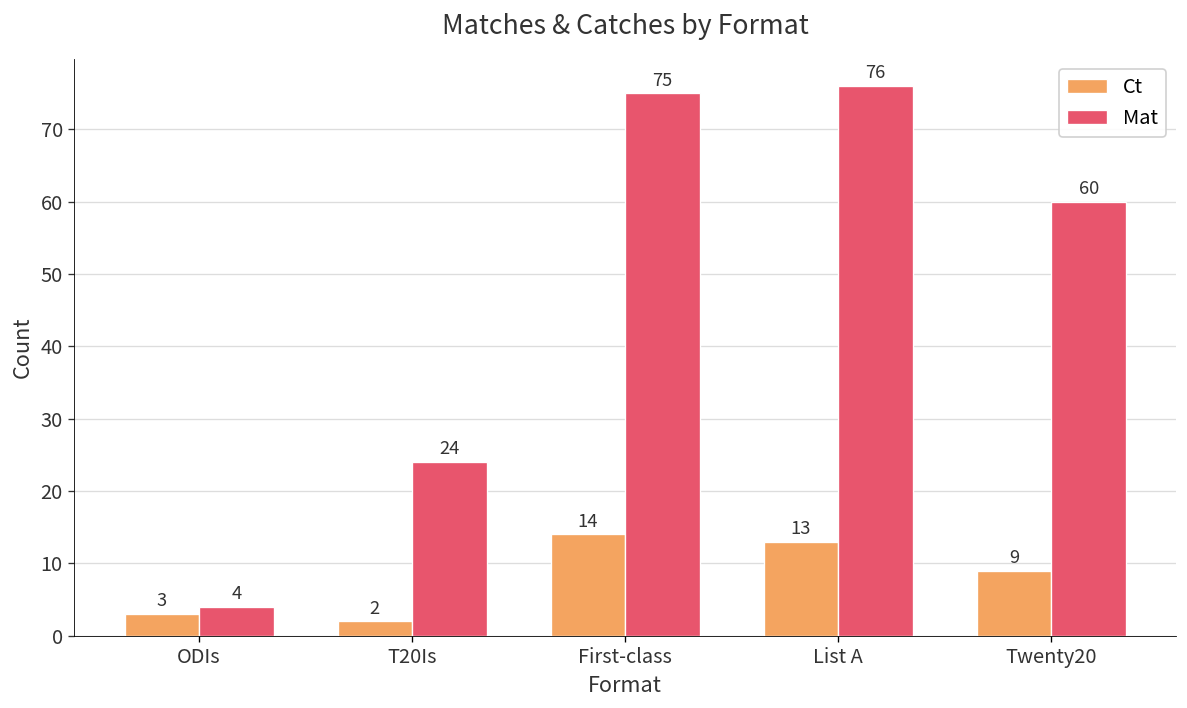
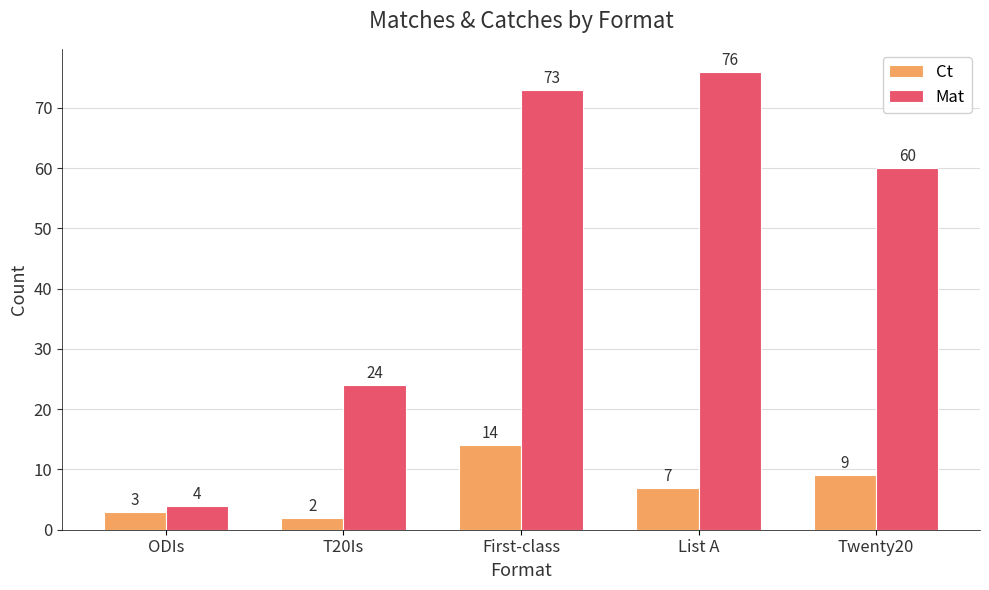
  {
    "Ct": {
      "ODIs": 3,
      "T20Is": 2,
      "First-class": 14,
-     "List A": 13,
+     "List A": 7,
      "Twenty20": 9
    },
    "Mat": {
      "ODIs": 4,
      "T20Is": 24,
-     "First-class": 75,
+     "First-class": 73,
      "List A": 76,
      "Twenty20": 60
    }
  }
